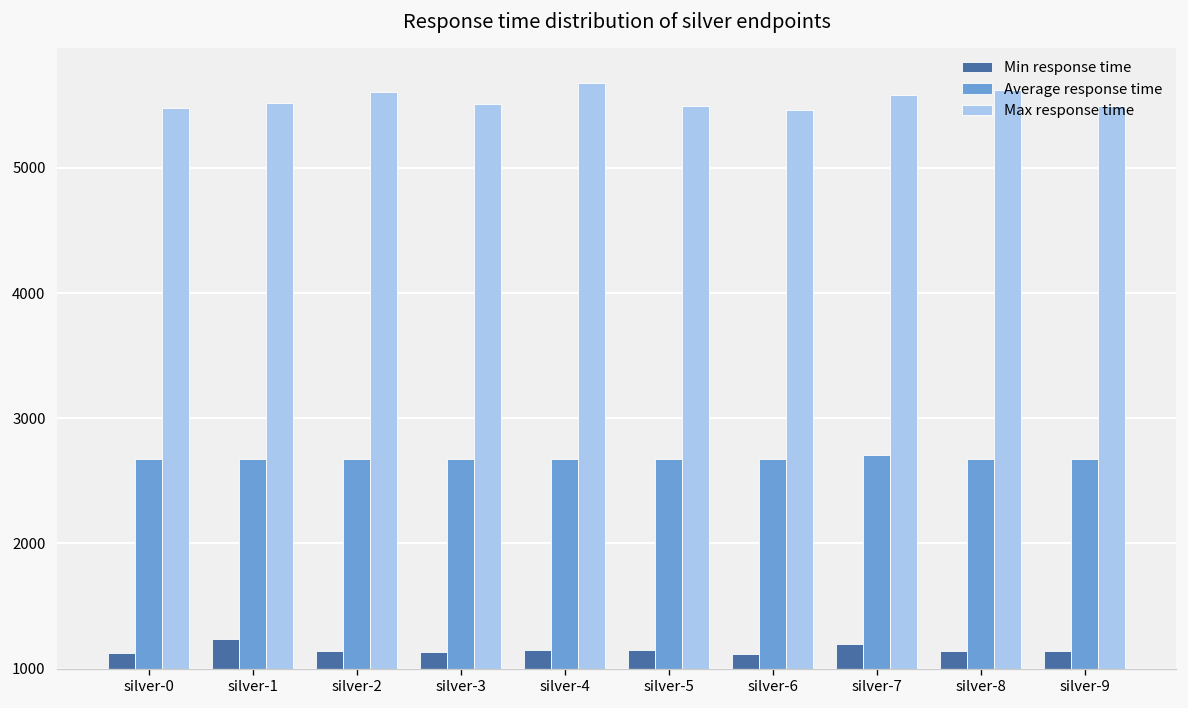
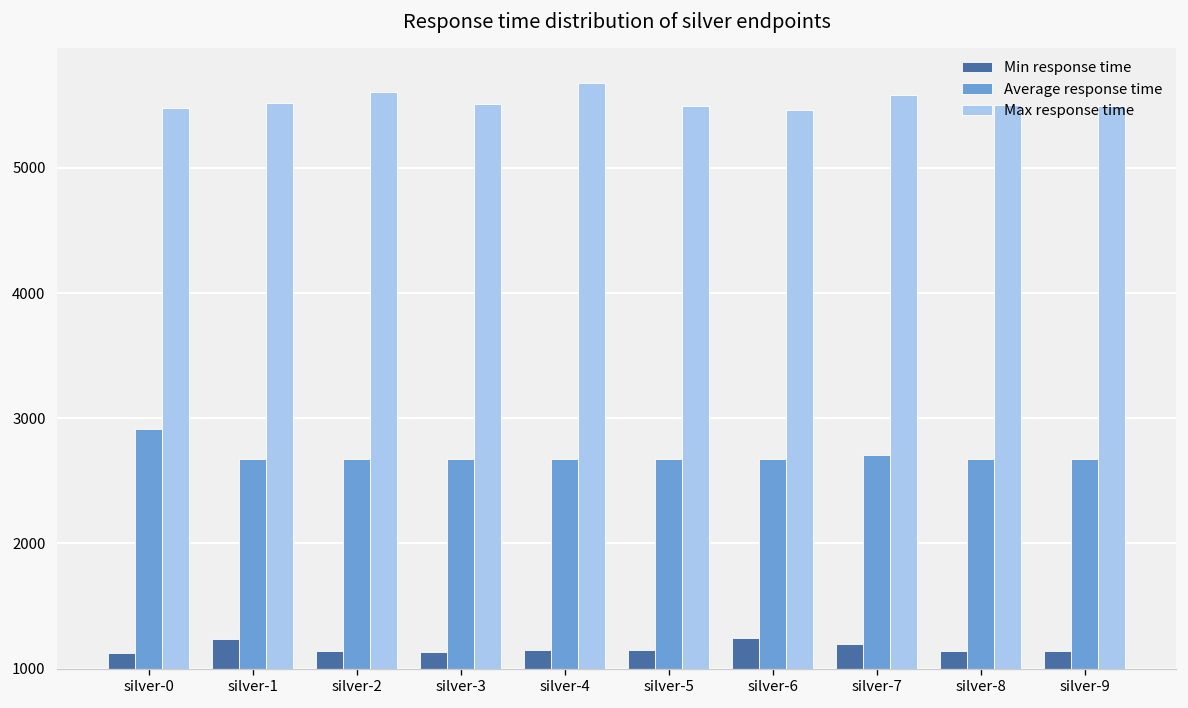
  {
    "Min response time": {
      "silver-0": 1120,
      "silver-1": 1240,
      "silver-2": 1140,
      "silver-3": 1130,
      "silver-4": 1150,
      "silver-5": 1150,
-     "silver-6": 1120,
+     "silver-6": 1250,
      "silver-7": 1200,
      "silver-8": 1150,
      "silver-9": 1140
    },
    "Average response time": {
-     "silver-0": 2680,
+     "silver-0": 2920,
      "silver-1": 2670,
      "silver-2": 2670,
      "silver-3": 2680,
      "silver-4": 2670,
      "silver-5": 2680,
      "silver-6": 2680,
      "silver-7": 2700,
      "silver-8": 2680,
      "silver-9": 2680
    },
    "Max response time": {
      "silver-0": 5480,
      "silver-1": 5520,
      "silver-2": 5600,
      "silver-3": 5510,
      "silver-4": 5680,
      "silver-5": 5500,
      "silver-6": 5460,
      "silver-7": 5580,
-     "silver-8": 5620,
+     "silver-8": 5500,
      "silver-9": 5500
    }
  }
